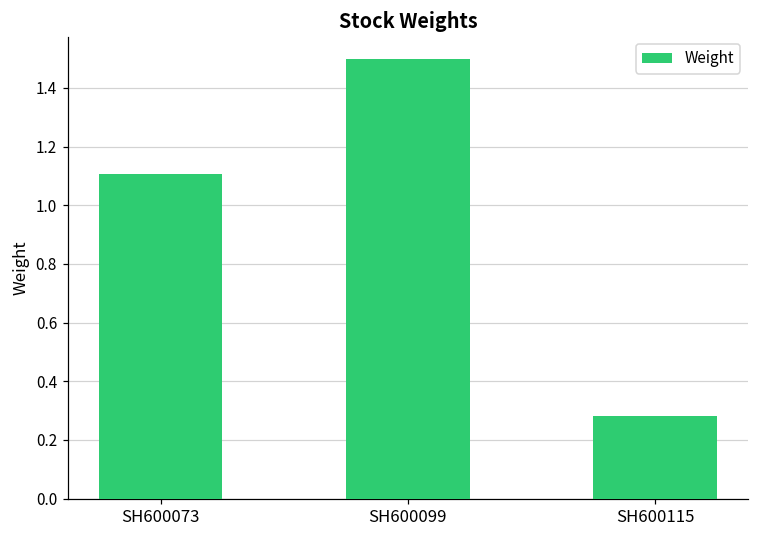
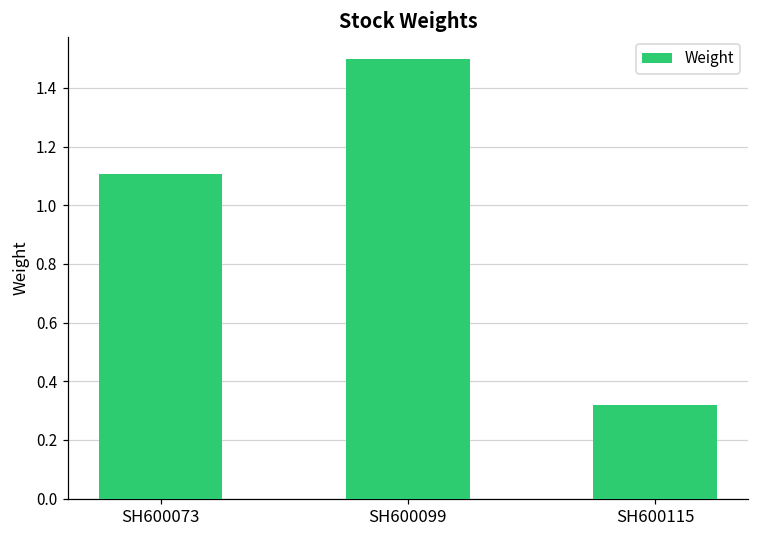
  {
    "SH600073": 1.11,
    "SH600099": 1.50,
-   "SH600115": 0.28
+   "SH600115": 0.32
  }
